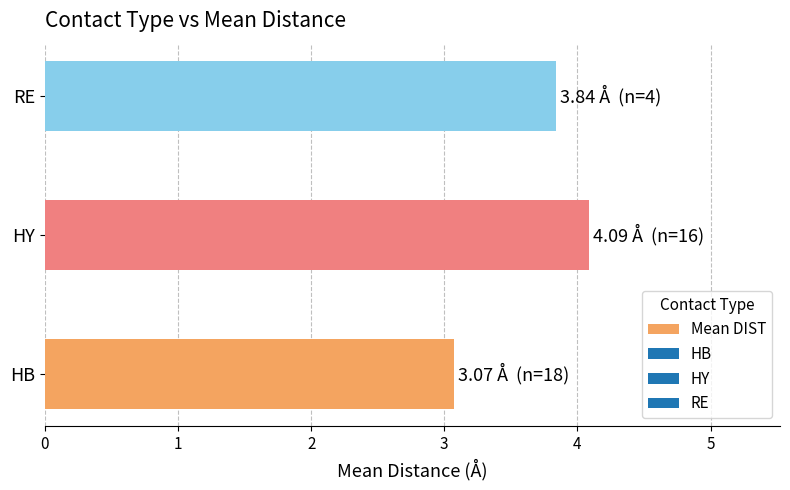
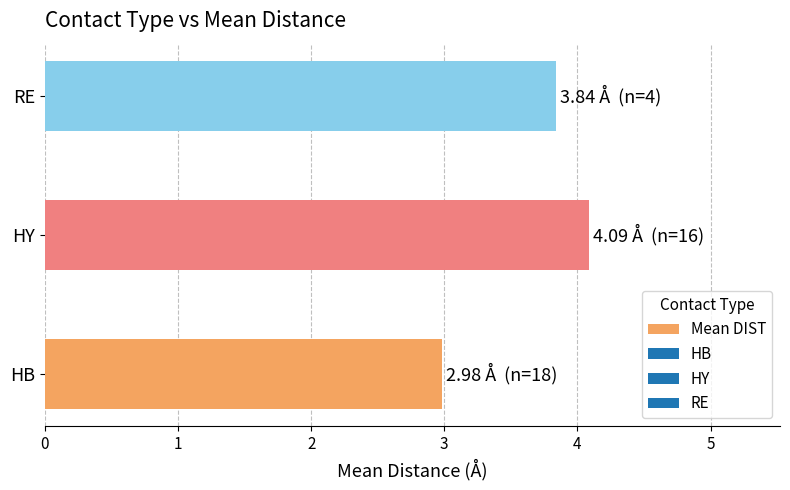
  {
    "RE": 3.84,
    "HY": 4.09,
-   "HB": 3.07
+   "HB": 2.98
  }
